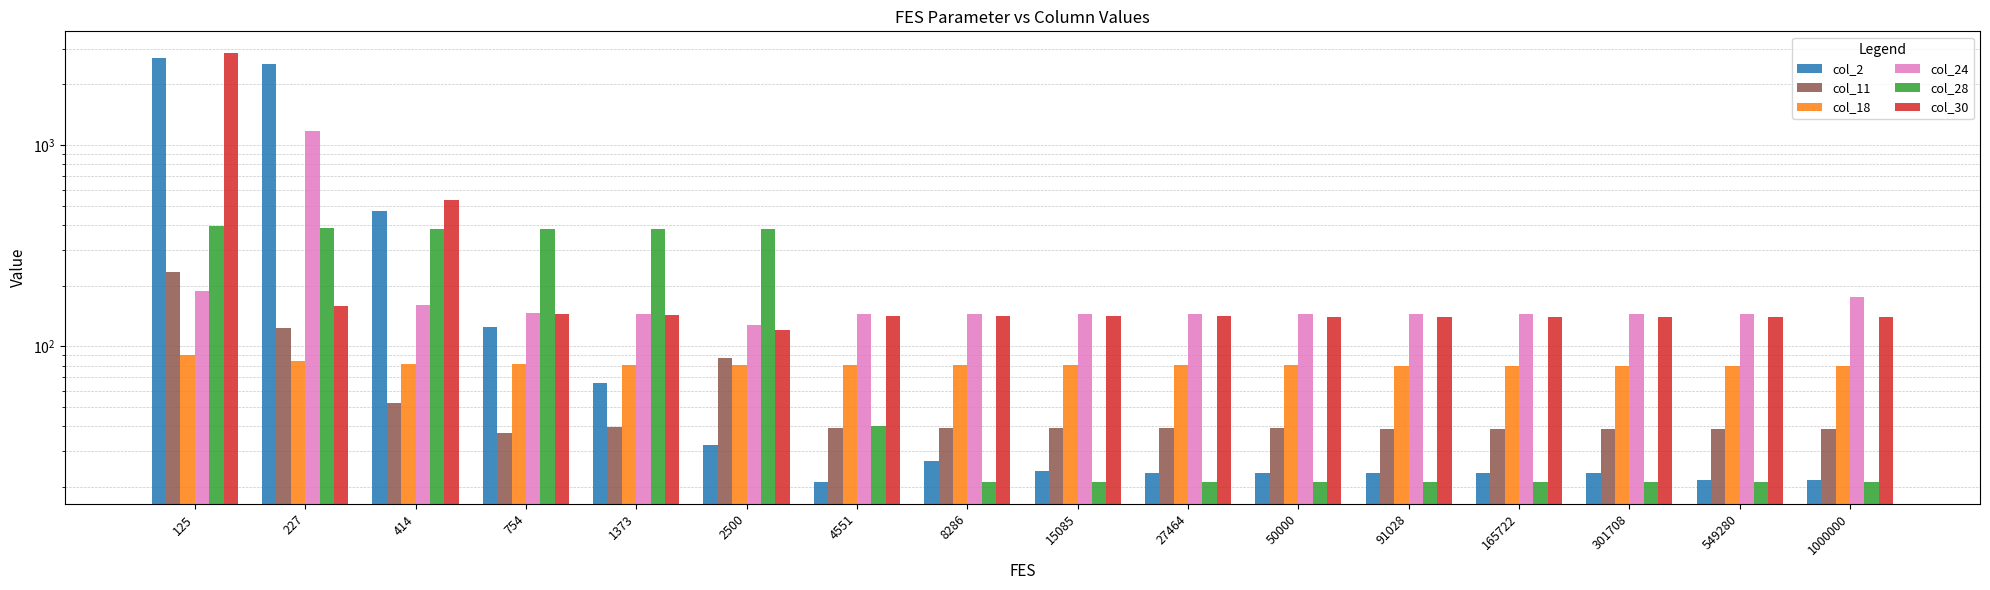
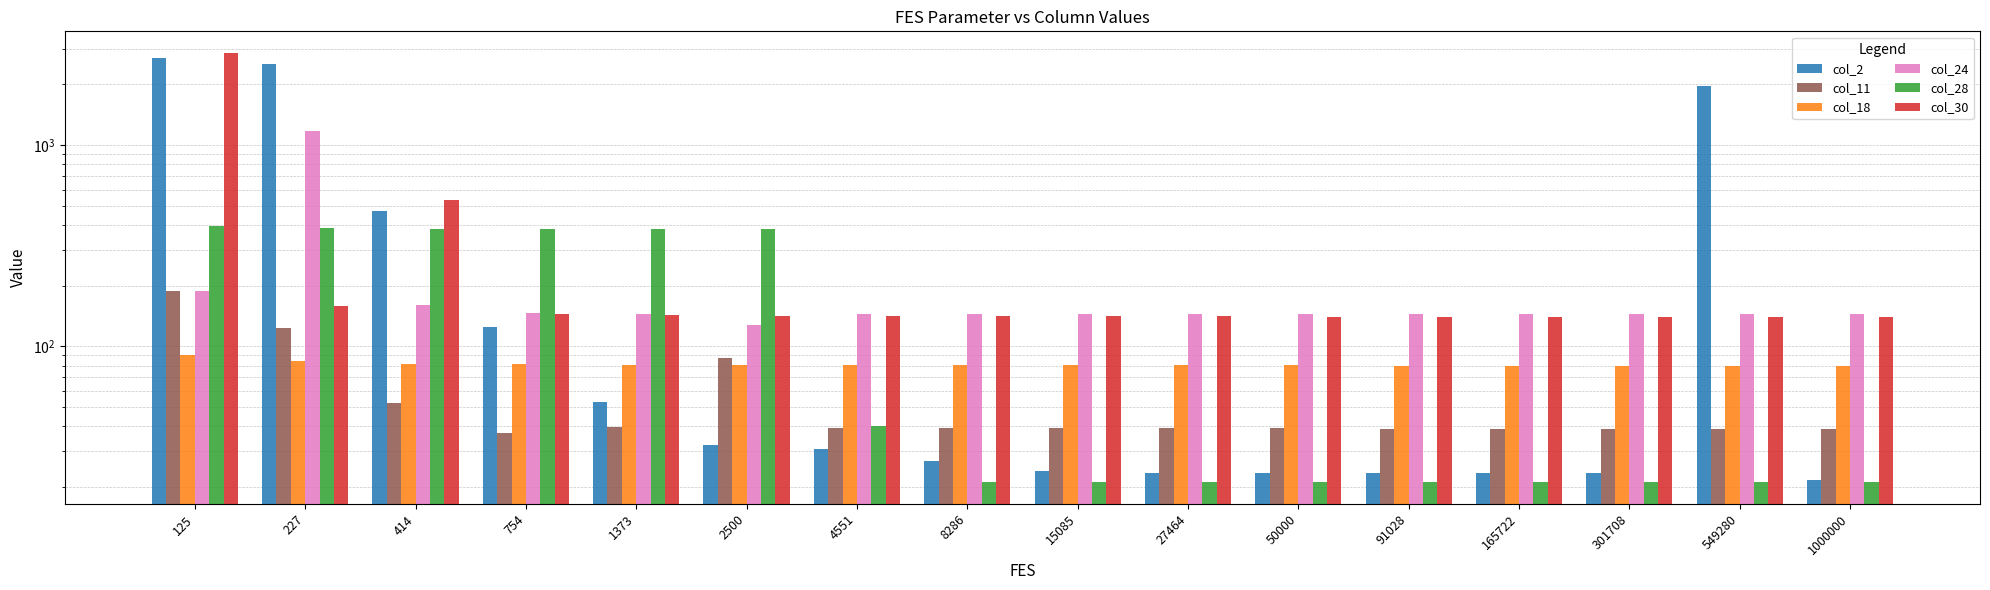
  {
    "col_2": {
      "125": 2700,
      "227": 2500,
      "414": 470,
      "754": 130,
-     "1373": 66,
+     "1373": 53,
      "2500": 32,
-     "4551": 21,
+     "4551": 31,
      "8286": 27,
      "15085": 24,
      "27464": 23,
      "50000": 23,
      "91028": 23,
      "165722": 23,
      "301708": 23,
-     "549280": 22,
+     "549280": 2000,
      "1000000": 22
    },
    "col_11": {
-     "125": 230,
+     "125": 190,
      "227": 120,
      "414": 52,
      "754": 37,
      "1373": 40,
      "2500": 90,
      "4551": 39,
      "8286": 39,
      "15085": 39,
      "27464": 39,
      "50000": 39,
      "91028": 39,
      "165722": 39,
      "301708": 39,
      "549280": 39,
      "1000000": 39
    },
    "col_18": {
      "125": 90,
      "227": 84,
      "414": 82,
      "754": 81,
      "1373": 81,
      "2500": 80,
      "4551": 80,
      "8286": 80,
      "15085": 80,
      "27464": 80,
      "50000": 80,
      "91028": 80,
      "165722": 80,
      "301708": 80,
      "549280": 80,
      "1000000": 80
    },
    "col_24": {
      "125": 190,
      "227": 1200,
      "414": 160,
      "754": 150,
      "1373": 140,
      "2500": 130,
      "4551": 140,
      "8286": 140,
      "15085": 140,
      "27464": 140,
      "50000": 140,
      "91028": 140,
      "165722": 140,
      "301708": 140,
      "549280": 140,
-     "1000000": 180
+     "1000000": 140
    },
    "col_28": {
      "125": 390,
      "227": 390,
      "414": 380,
      "754": 380,
      "1373": 380,
      "2500": 380,
      "4551": 40,
      "8286": 21,
      "15085": 21,
      "27464": 21,
      "50000": 21,
      "91028": 21,
      "165722": 21,
      "301708": 21,
      "549280": 21,
      "1000000": 21
    },
    "col_30": {
      "125": 2900,
      "227": 160,
      "414": 530,
      "754": 150,
      "1373": 140,
-     "2500": 120,
+     "2500": 140,
      "4551": 140,
      "8286": 140,
      "15085": 140,
      "27464": 140,
      "50000": 140,
      "91028": 140,
      "165722": 140,
      "301708": 140,
      "549280": 140,
      "1000000": 140
    }
  }
